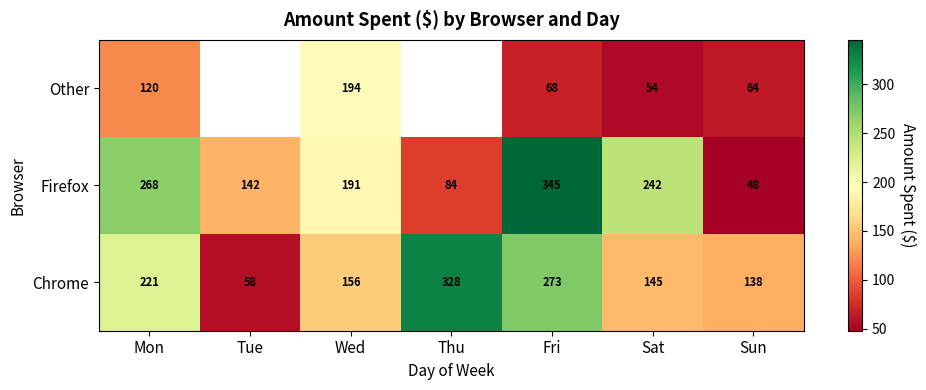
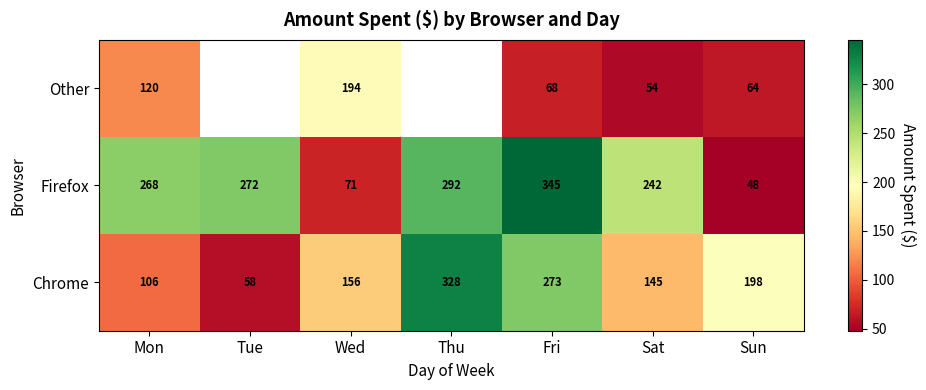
  {
    "Other": {
      "Mon": 120,
      "Wed": 194,
      "Fri": 68,
      "Sat": 54,
      "Sun": 64
    },
    "Firefox": {
      "Mon": 268,
-     "Tue": 142,
-     "Wed": 191,
-     "Thu": 84,
+     "Tue": 272,
+     "Wed": 71,
+     "Thu": 292,
      "Fri": 345,
      "Sat": 242,
      "Sun": 48
    },
    "Chrome": {
-     "Mon": 221,
+     "Mon": 106,
      "Tue": 58,
      "Wed": 156,
      "Thu": 328,
      "Fri": 273,
      "Sat": 145,
-     "Sun": 138
+     "Sun": 198
    }
  }
